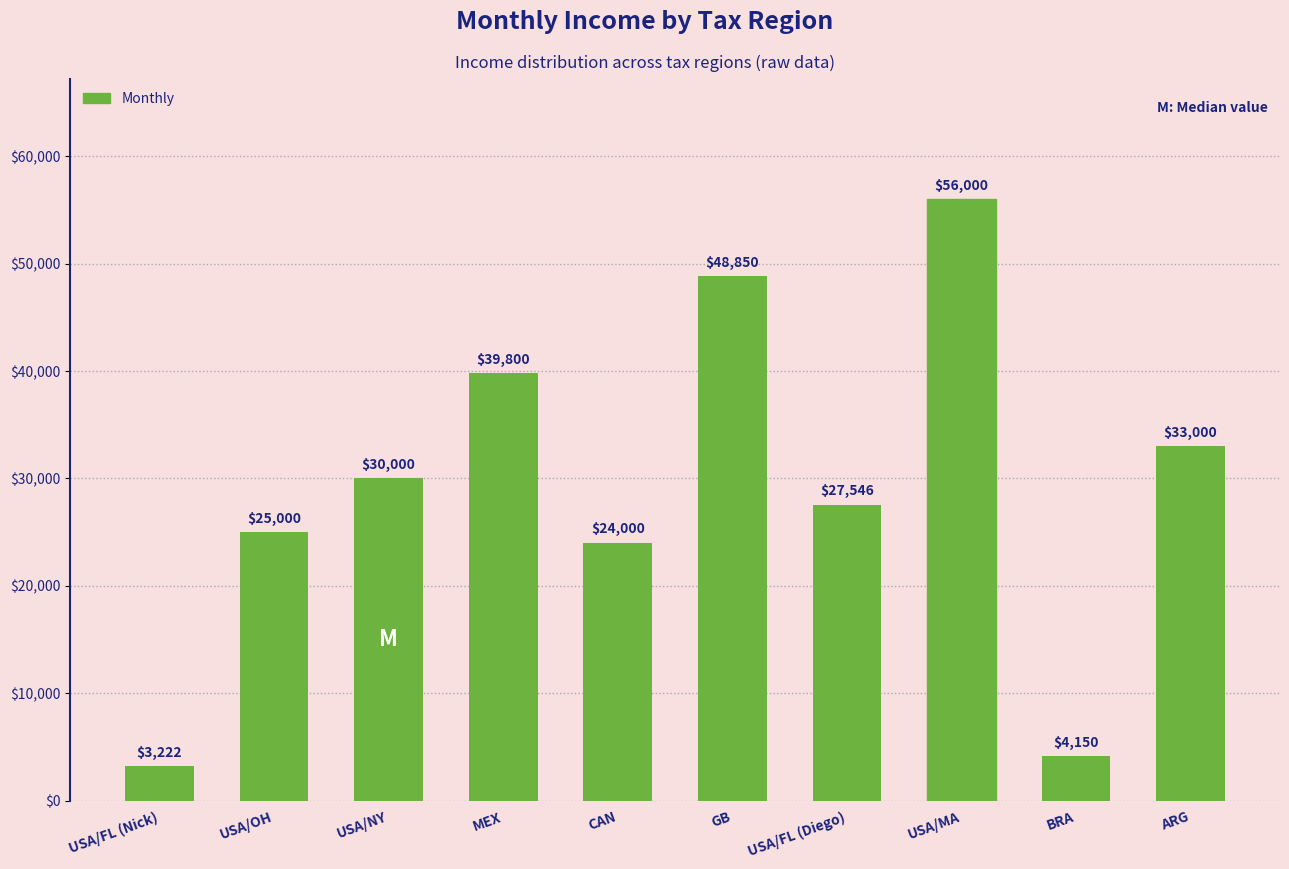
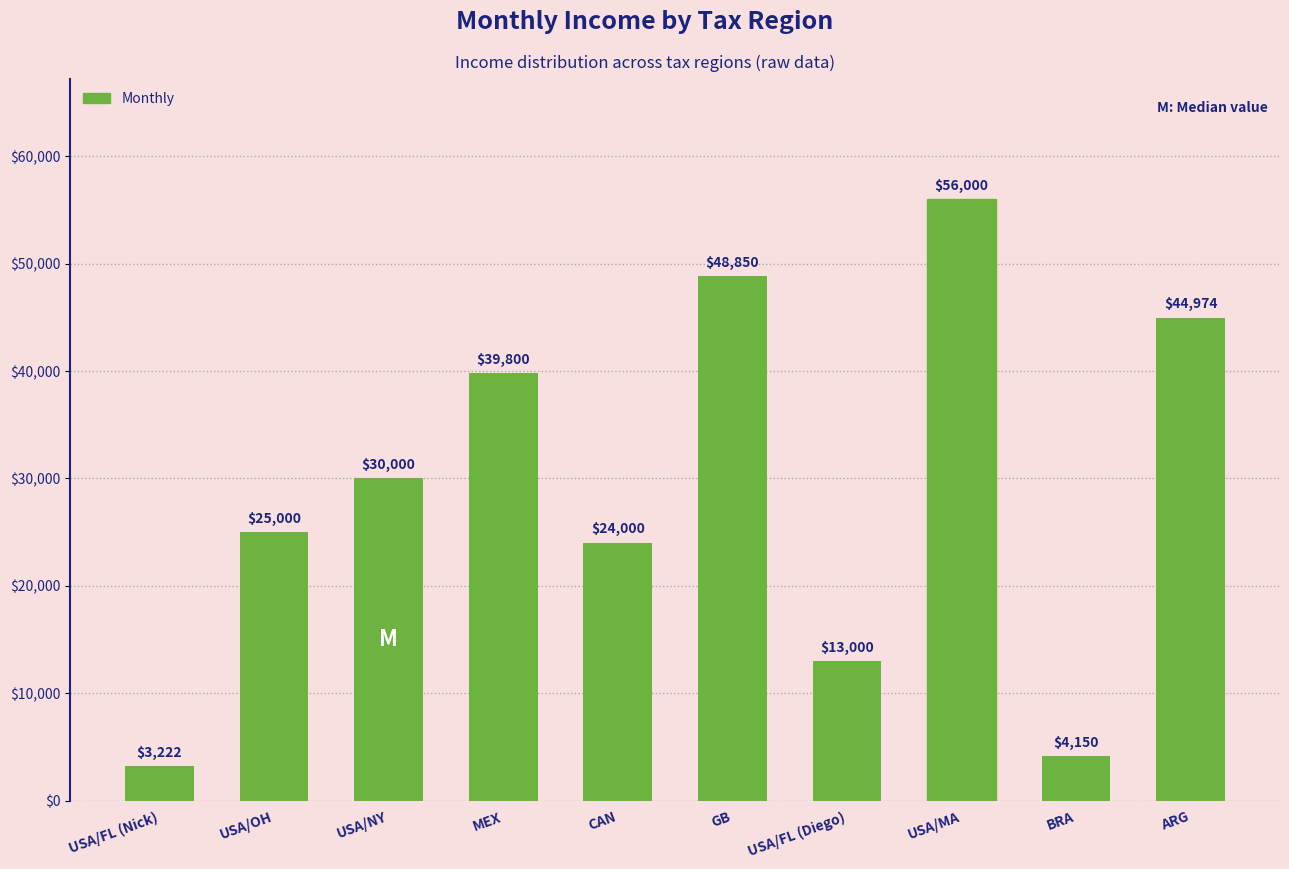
  {
    "USA/FL (Nick)": "$3,222",
    "USA/OH": "$25,000",
    "USA/NY": "$30,000",
    "MEX": "$39,800",
    "CAN": "$24,000",
    "GB": "$48,850",
-   "USA/FL (Diego)": "$27,546",
+   "USA/FL (Diego)": "$13,000",
    "USA/MA": "$56,000",
    "BRA": "$4,150",
-   "ARG": "$33,000"
+   "ARG": "$44,974"
  }
